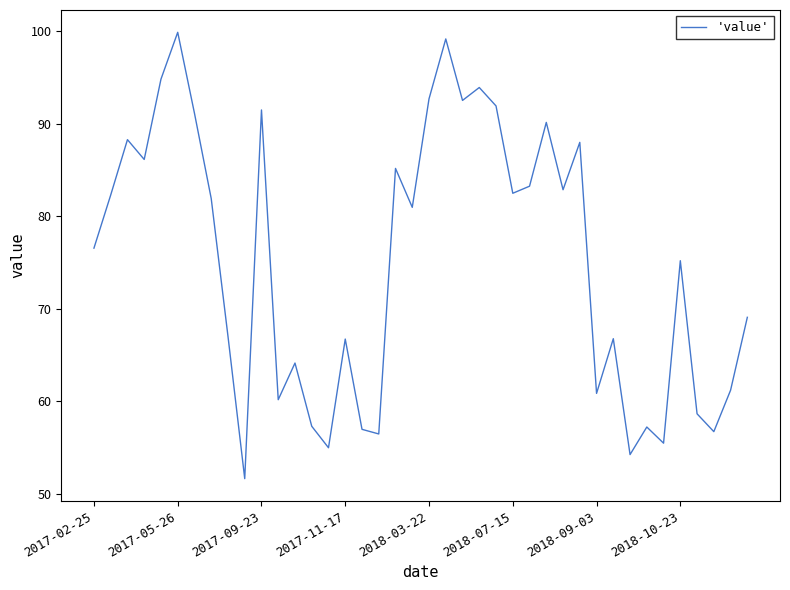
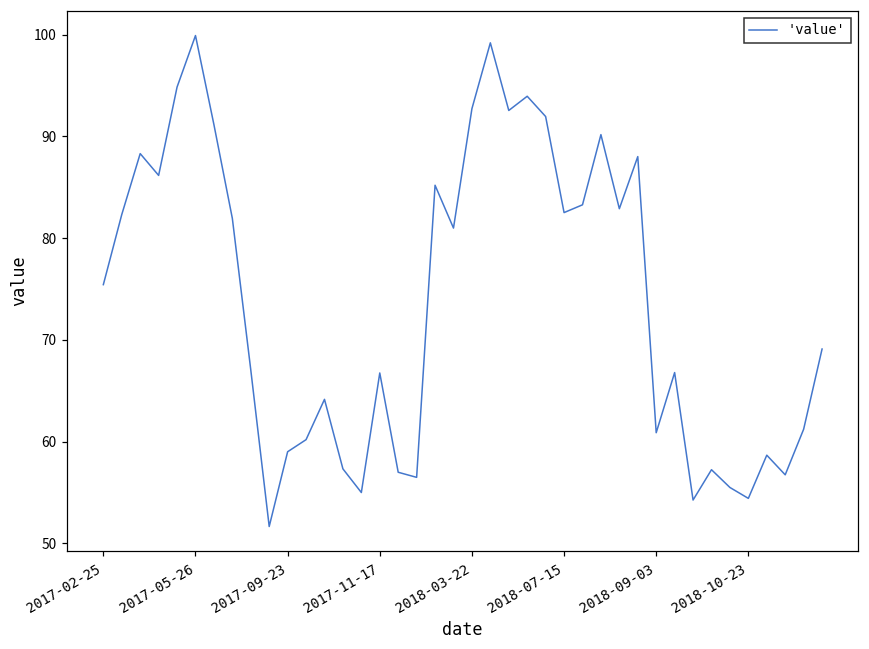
  {
-   "2017-02-25": 77,
+   "2017-02-25": 75,
    "2017-05-26": 100,
-   "2017-09-23": 92,
+   "2017-09-23": 59,
    "2017-11-17": 67,
    "2018-03-22": 93,
    "2018-07-15": 83,
    "2018-09-03": 61,
-   "2018-10-23": 75
+   "2018-10-23": 54
  }
